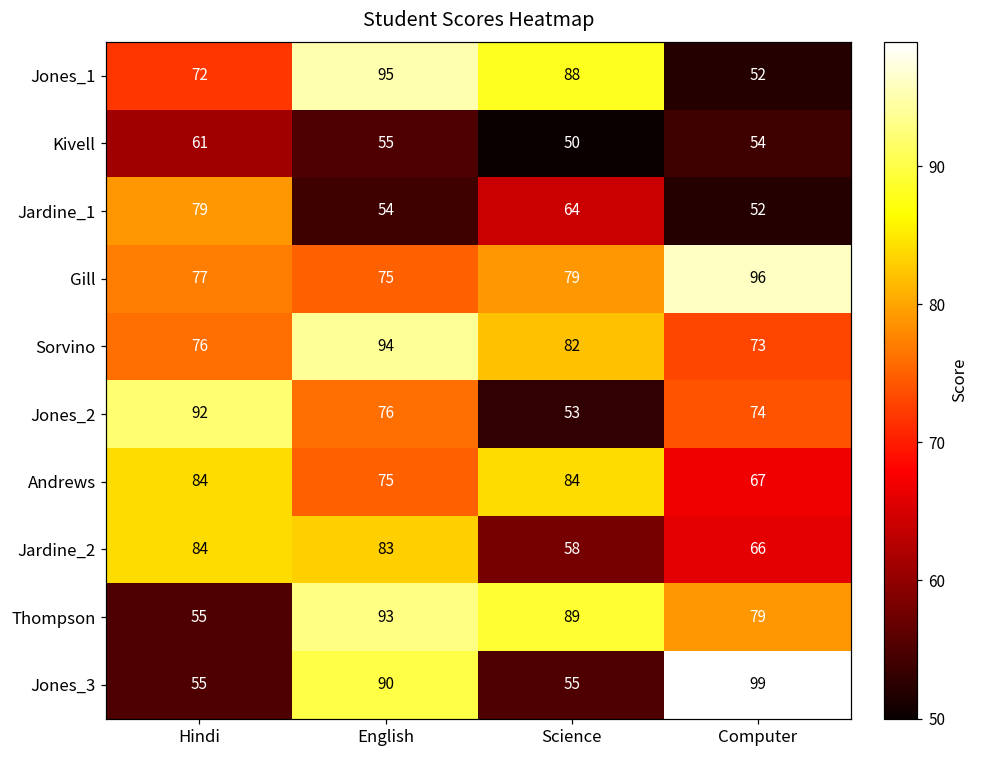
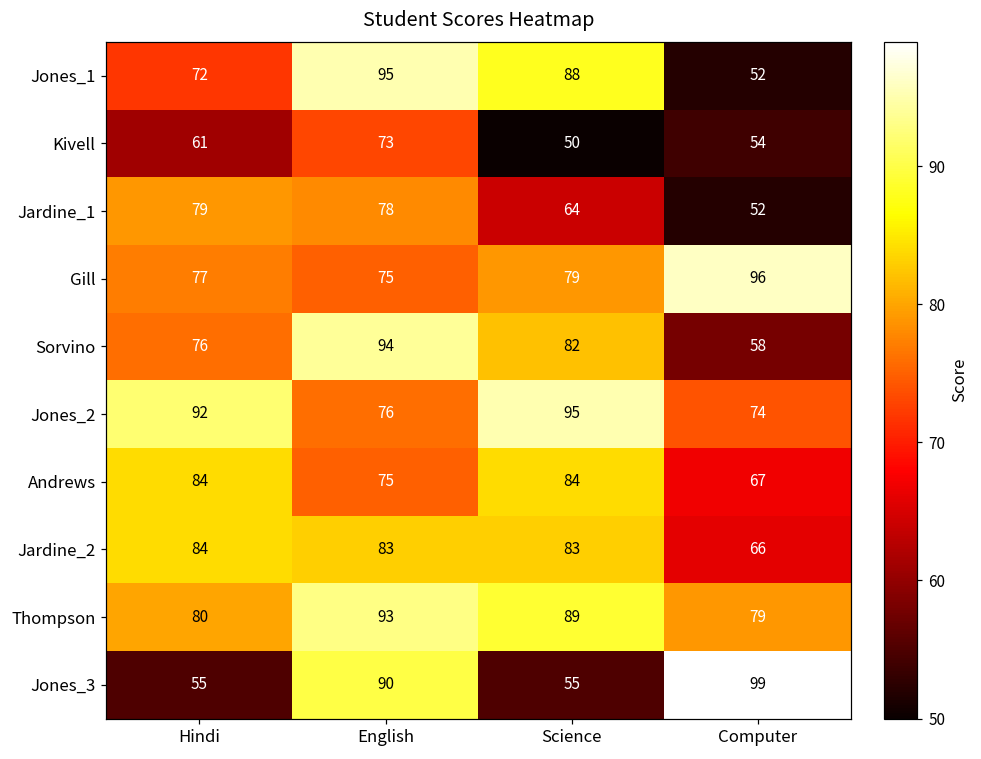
  {
    "Jones_1": {
      "Hindi": 72,
      "English": 95,
      "Science": 88,
      "Computer": 52
    },
    "Kivell": {
      "Hindi": 61,
-     "English": 55,
+     "English": 73,
      "Science": 50,
      "Computer": 54
    },
    "Jardine_1": {
      "Hindi": 79,
-     "English": 54,
+     "English": 78,
      "Science": 64,
      "Computer": 52
    },
    "Gill": {
      "Hindi": 77,
      "English": 75,
      "Science": 79,
      "Computer": 96
    },
    "Sorvino": {
      "Hindi": 76,
      "English": 94,
      "Science": 82,
-     "Computer": 73
+     "Computer": 58
    },
    "Jones_2": {
      "Hindi": 92,
      "English": 76,
-     "Science": 53,
+     "Science": 95,
      "Computer": 74
    },
    "Andrews": {
      "Hindi": 84,
      "English": 75,
      "Science": 84,
      "Computer": 67
    },
    "Jardine_2": {
      "Hindi": 84,
      "English": 83,
-     "Science": 58,
+     "Science": 83,
      "Computer": 66
    },
    "Thompson": {
-     "Hindi": 55,
+     "Hindi": 80,
      "English": 93,
      "Science": 89,
      "Computer": 79
    },
    "Jones_3": {
      "Hindi": 55,
      "English": 90,
      "Science": 55,
      "Computer": 99
    }
  }
